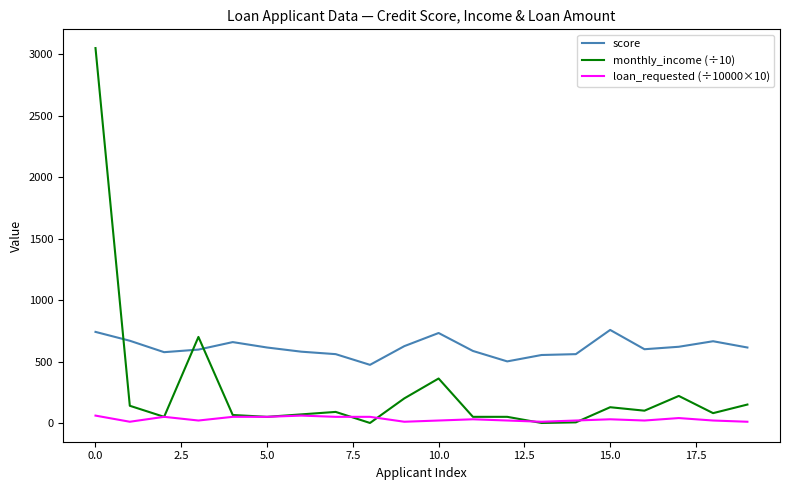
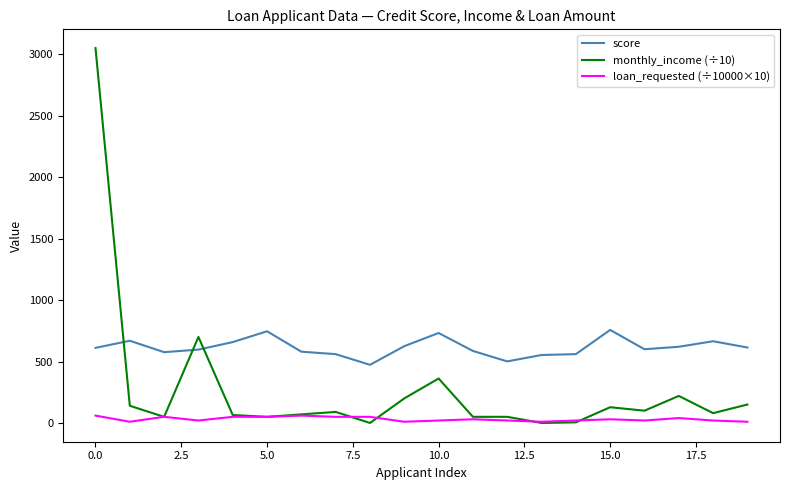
  {
    "score": {
-     "0.0": 740,
-     "5.0": 610,
+     "0.0": 610,
+     "5.0": 750,
      "10.0": 730,
      "15.0": 760
    },
    "monthly_income (÷10)": {
      "0.0": 3050,
      "10.0": 360,
      "15.0": 130
    },
    "loan_requested (÷10000×10)": {
      "0.0": 60,
      "10.0": 20,
      "15.0": 30
    }
  }
